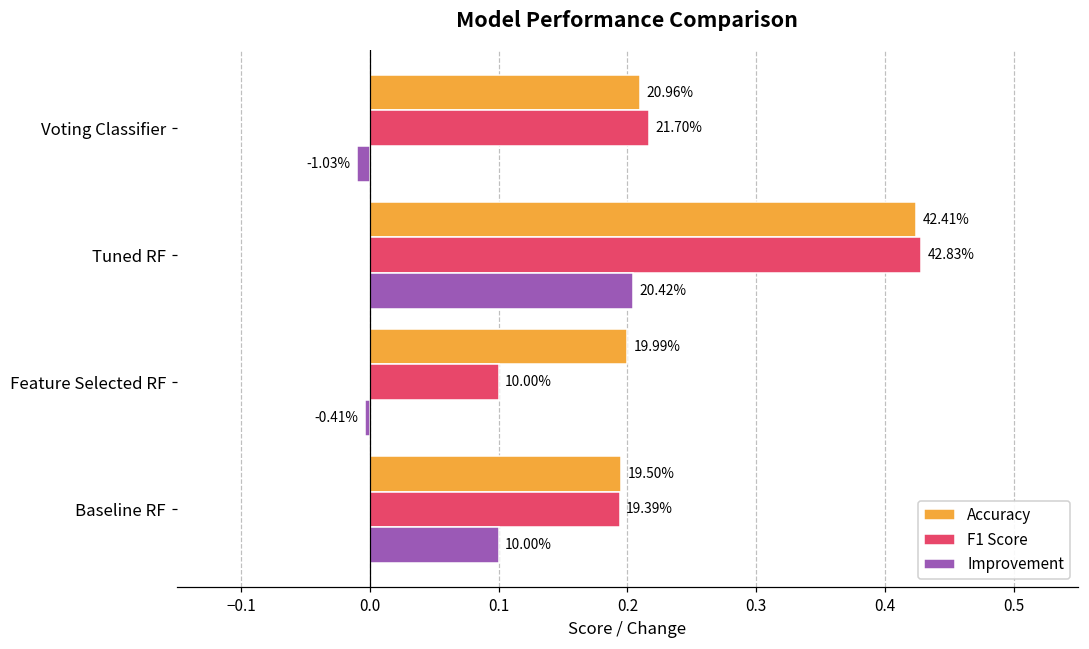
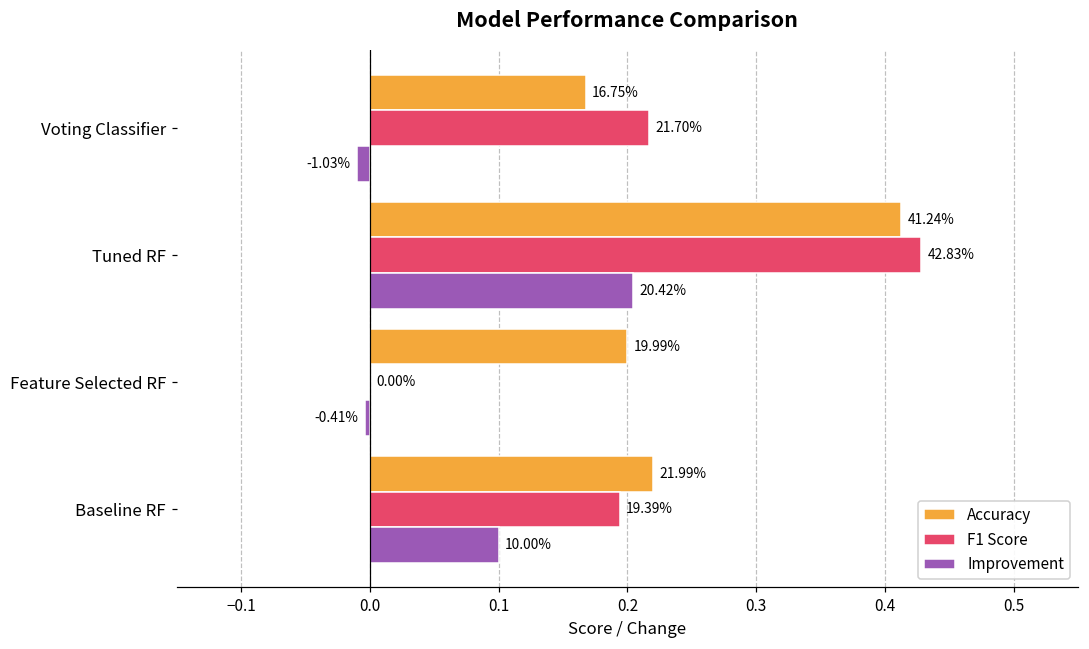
  {
    "Accuracy": {
-     "Voting Classifier": "20.96%",
-     "Tuned RF": "42.41%",
+     "Voting Classifier": "16.75%",
+     "Tuned RF": "41.24%",
      "Feature Selected RF": "19.99%",
-     "Baseline RF": "19.50%"
+     "Baseline RF": "21.99%"
    },
    "F1 Score": {
      "Voting Classifier": "21.70%",
      "Tuned RF": "42.83%",
-     "Feature Selected RF": "10.00%",
+     "Feature Selected RF": "0.00%",
      "Baseline RF": "19.39%"
    },
    "Improvement": {
      "Voting Classifier": "-1.03%",
      "Tuned RF": "20.42%",
      "Feature Selected RF": "-0.41%",
      "Baseline RF": "10.00%"
    }
  }
